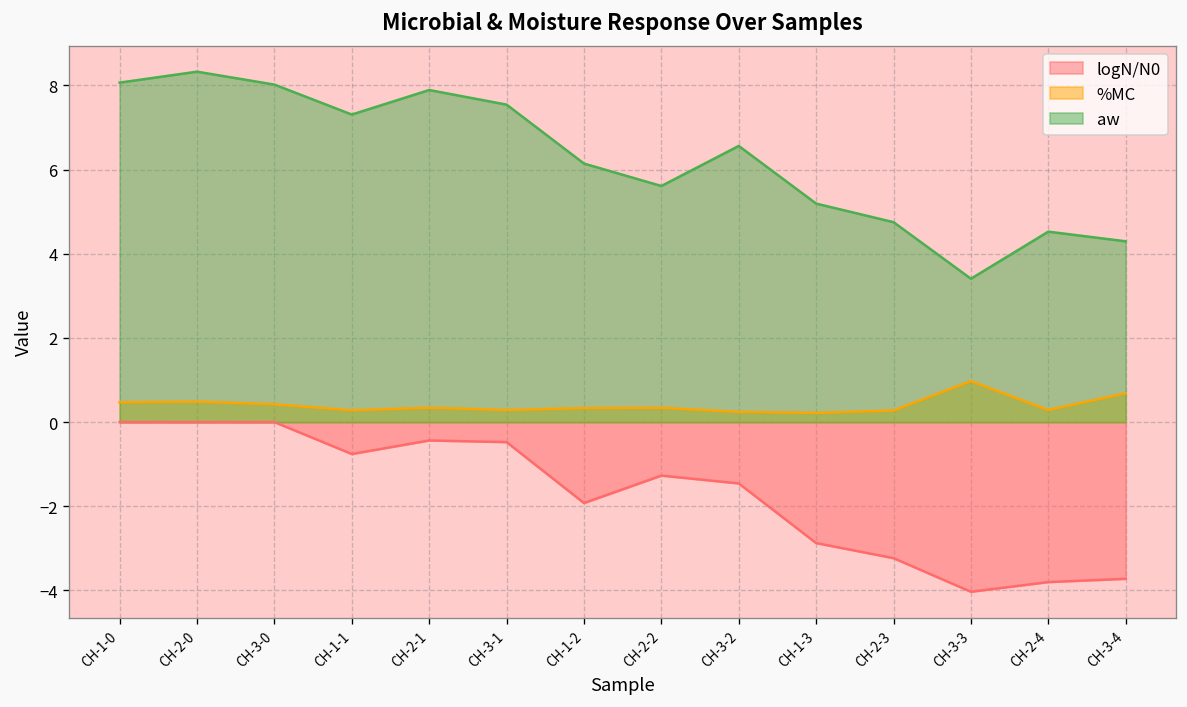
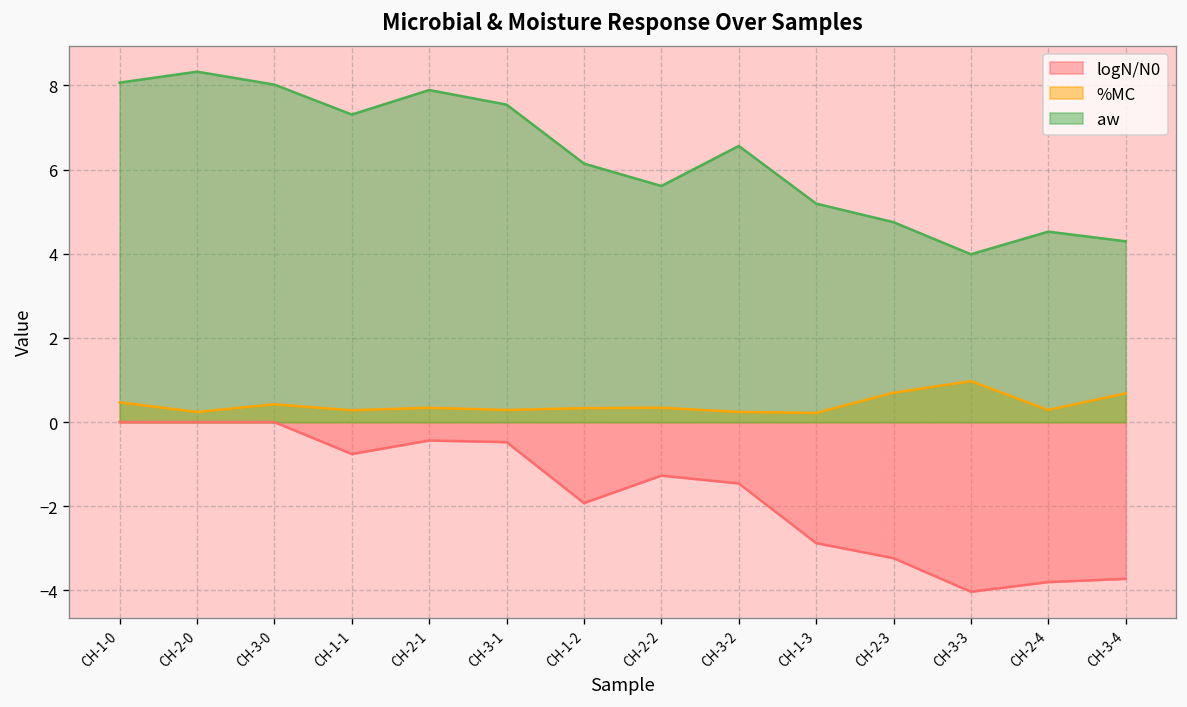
  {
    "%MC": {
      "CH-1-0": 0.5,
-     "CH-2-0": 0.5,
+     "CH-2-0": 0.2,
      "CH-3-0": 0.4,
      "CH-1-1": 0.3,
      "CH-2-1": 0.3,
      "CH-3-1": 0.3,
      "CH-1-2": 0.3,
      "CH-2-2": 0.3,
      "CH-3-2": 0.2,
      "CH-1-3": 0.2,
-     "CH-2-3": 0.3,
+     "CH-2-3": 0.7,
      "CH-3-3": 1.0,
      "CH-2-4": 0.3,
      "CH-3-4": 0.7
    },
    "aw": {
      "CH-1-0": 8.1,
      "CH-2-0": 8.3,
      "CH-3-0": 8.0,
      "CH-1-1": 7.3,
      "CH-2-1": 7.9,
      "CH-3-1": 7.5,
      "CH-1-2": 6.1,
      "CH-2-2": 5.6,
      "CH-3-2": 6.6,
      "CH-1-3": 5.2,
      "CH-2-3": 4.8,
-     "CH-3-3": 3.4,
+     "CH-3-3": 4.0,
      "CH-2-4": 4.5,
      "CH-3-4": 4.3
    }
  }
